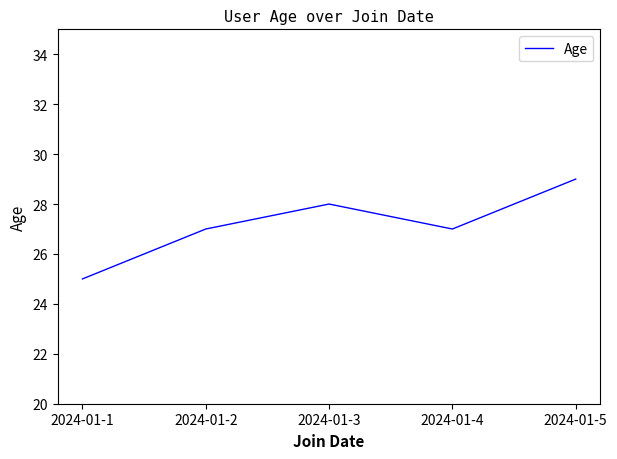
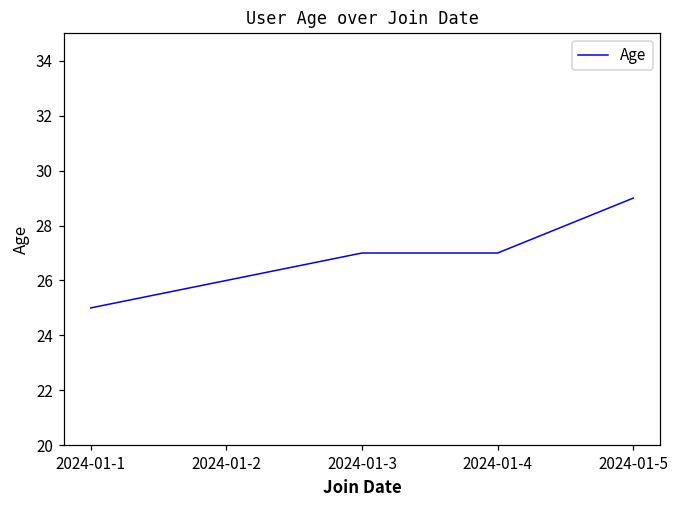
  {
    "2024-01-1": 25,
-   "2024-01-2": 27,
-   "2024-01-3": 28,
+   "2024-01-2": 26,
+   "2024-01-3": 27,
    "2024-01-4": 27,
    "2024-01-5": 29
  }
